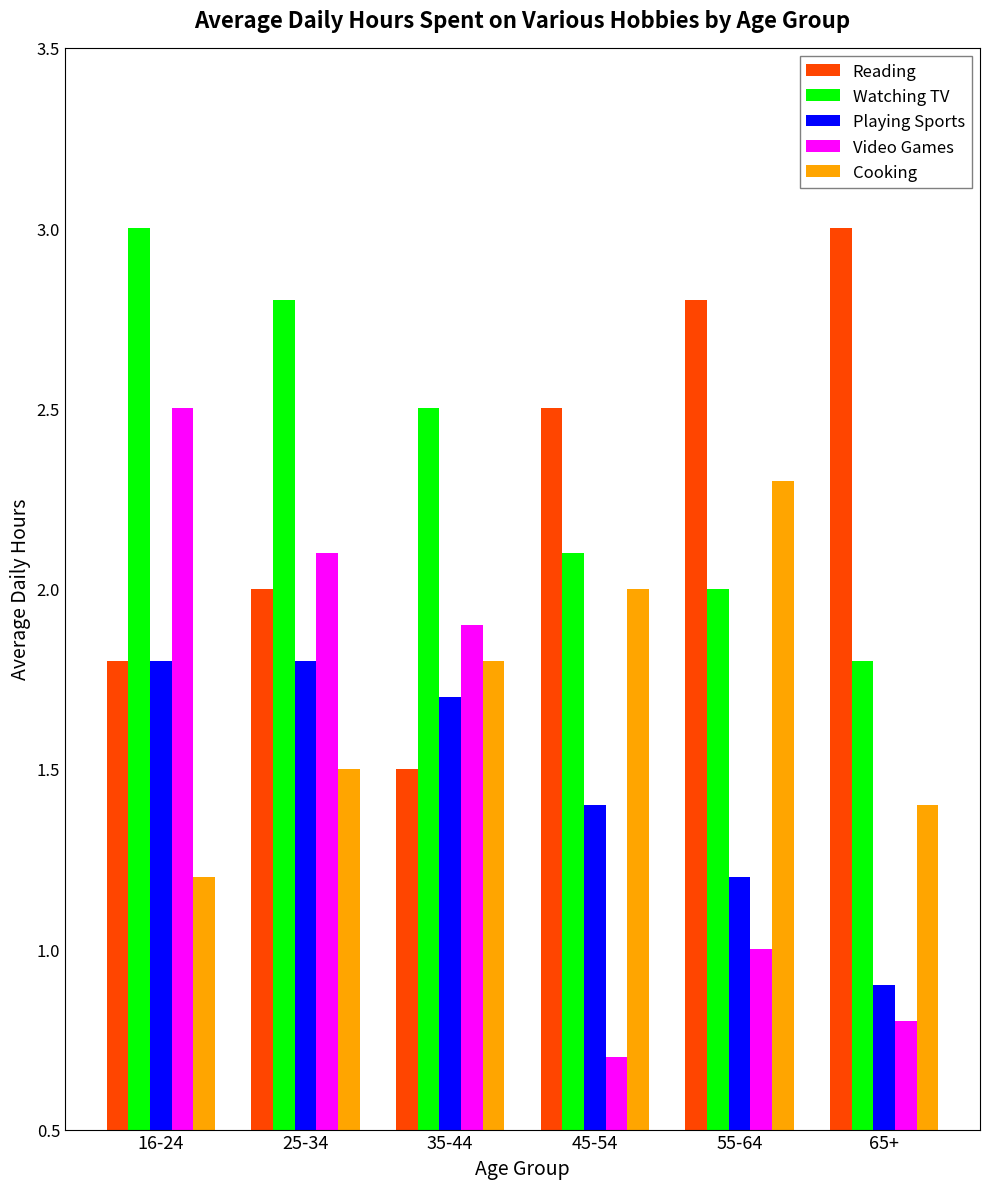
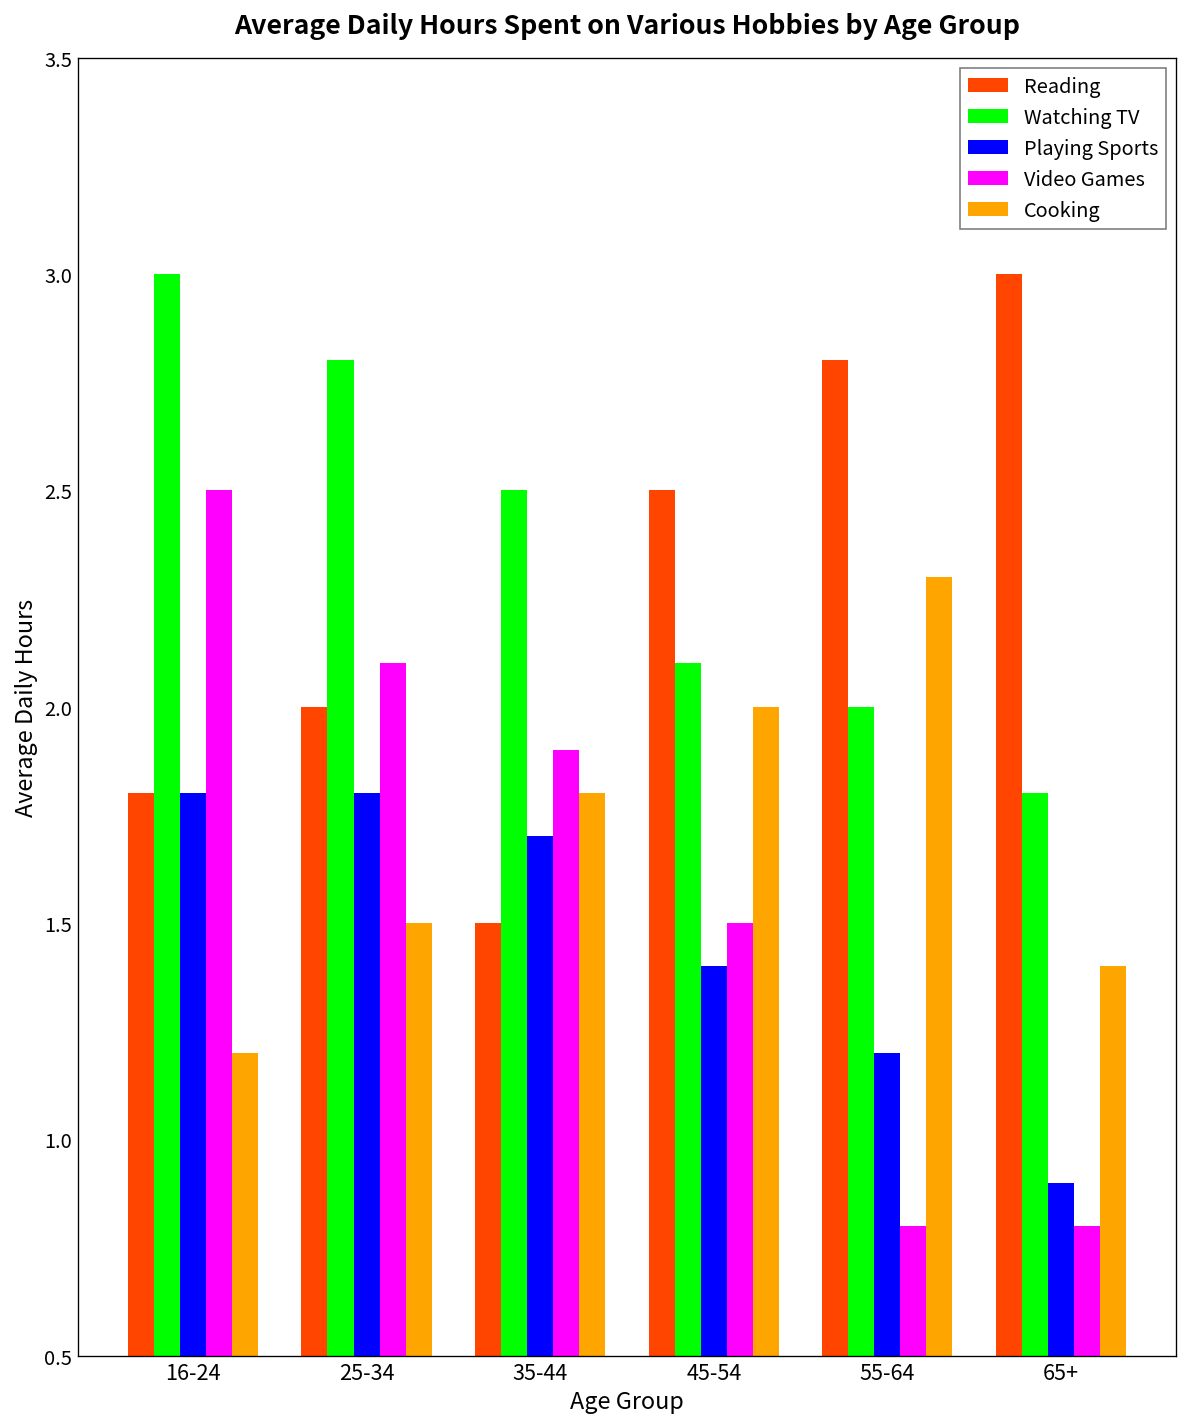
  {
    "Reading": {
      "16-24": 1.8,
      "25-34": 2.0,
      "35-44": 1.5,
      "45-54": 2.5,
      "55-64": 2.8,
      "65+": 3.0
    },
    "Watching TV": {
      "16-24": 3.0,
      "25-34": 2.8,
      "35-44": 2.5,
      "45-54": 2.1,
      "55-64": 2.0,
      "65+": 1.8
    },
    "Playing Sports": {
      "16-24": 1.8,
      "25-34": 1.8,
      "35-44": 1.7,
      "45-54": 1.4,
      "55-64": 1.2,
      "65+": 0.9
    },
    "Video Games": {
      "16-24": 2.5,
      "25-34": 2.1,
      "35-44": 1.9,
-     "45-54": 0.7,
-     "55-64": 1.0,
+     "45-54": 1.5,
+     "55-64": 0.8,
      "65+": 0.8
    },
    "Cooking": {
      "16-24": 1.2,
      "25-34": 1.5,
      "35-44": 1.8,
      "45-54": 2.0,
      "55-64": 2.3,
      "65+": 1.4
    }
  }
